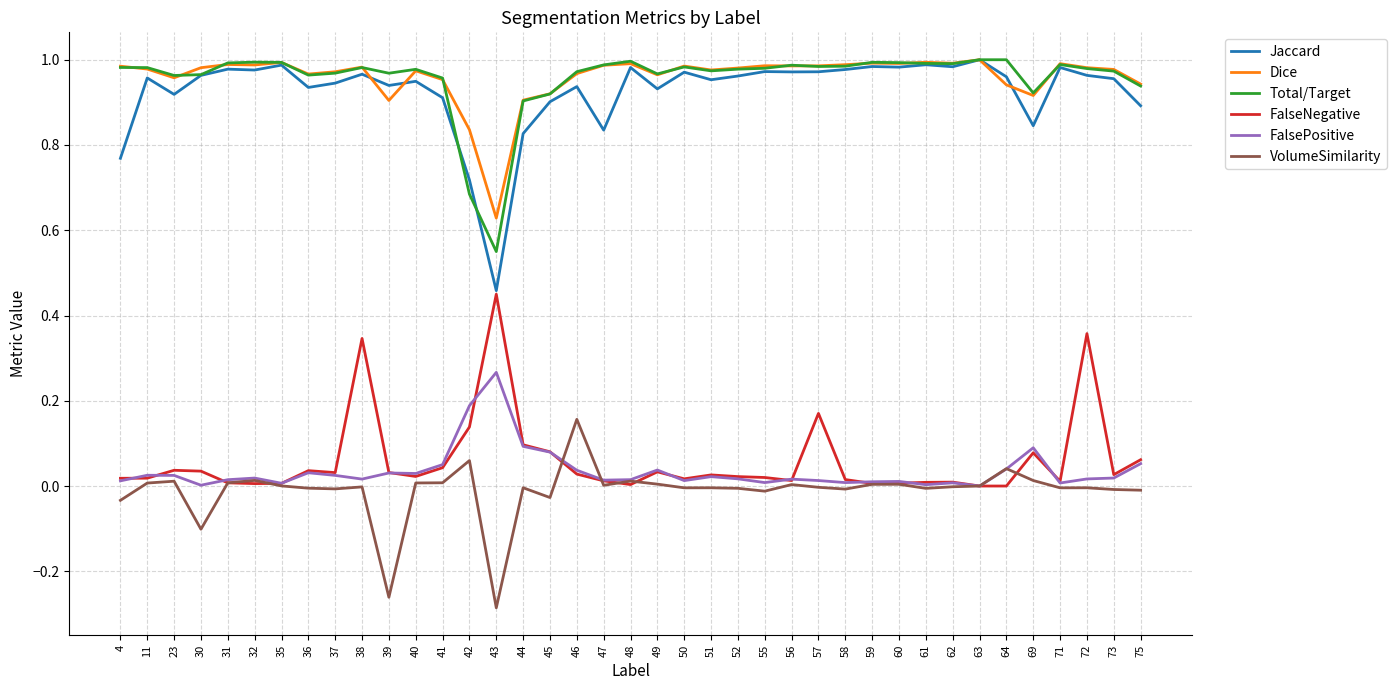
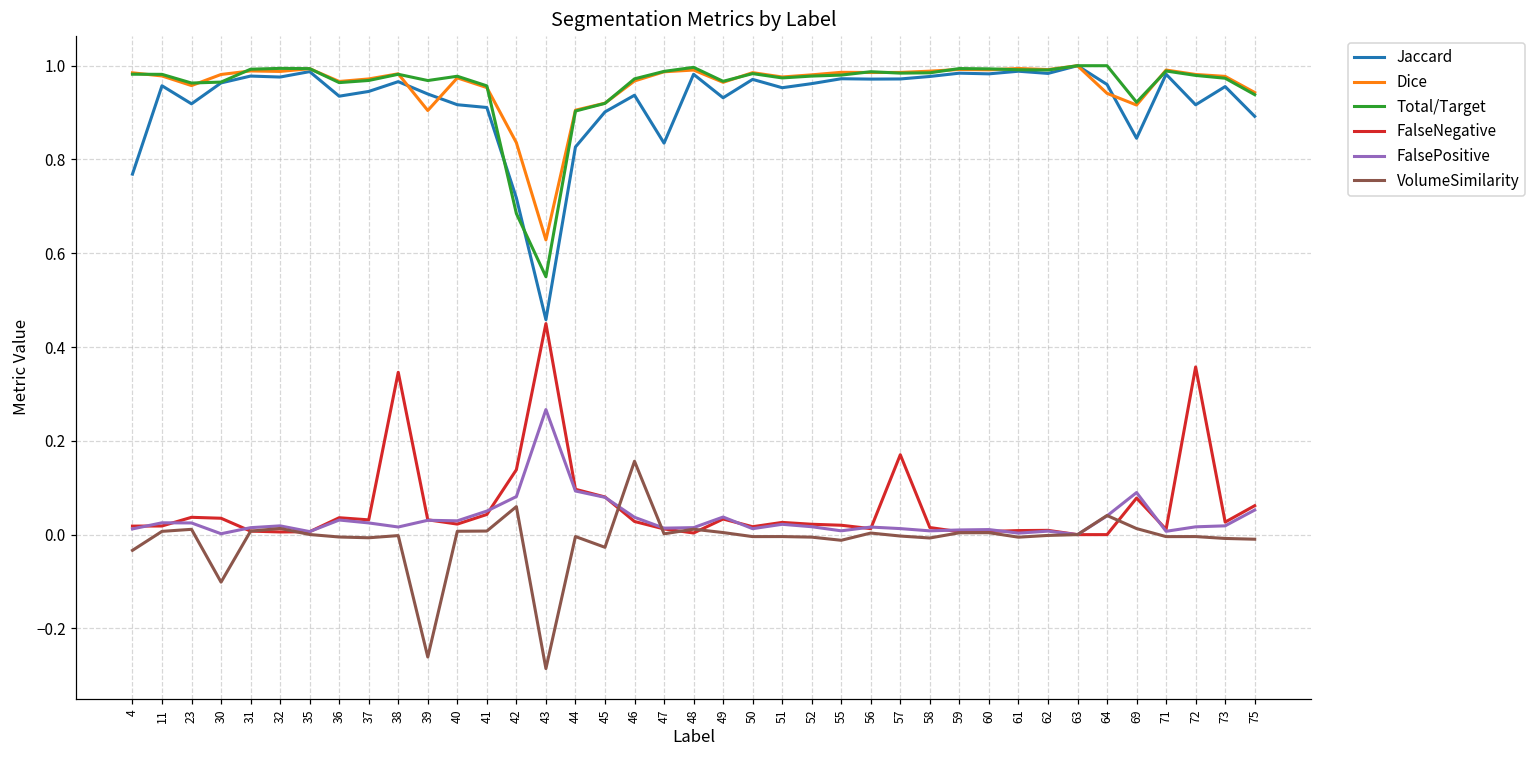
  {
    "Jaccard": {
      "4": 0.77,
      "11": 0.96,
      "23": 0.92,
      "31": 0.98,
      "32": 0.98,
      "35": 0.99,
      "36": 0.93,
      "37": 0.95,
      "38": 0.97,
      "39": 0.94,
-     "40": 0.95,
+     "40": 0.92,
      "41": 0.91,
      "42": 0.72,
      "43": 0.46,
      "44": 0.83,
      "45": 0.90,
      "46": 0.94,
      "47": 0.83,
      "48": 0.98,
      "49": 0.93,
      "50": 0.97,
      "51": 0.95,
      "52": 0.96,
      "55": 0.97,
      "56": 0.97,
      "57": 0.97,
      "58": 0.98,
      "59": 0.98,
      "60": 0.98,
      "62": 0.98,
      "64": 0.96,
      "69": 0.85,
      "71": 0.98,
-     "72": 0.96,
+     "72": 0.92,
      "73": 0.96,
      "75": 0.89
    },
    "Dice": {
      "30": 0.98,
      "32": 0.99,
      "39": 0.90,
      "42": 0.84,
      "43": 0.63,
      "55": 0.99,
      "64": 0.94
    },
    "Total/Target": {
      "32": 0.99,
      "39": 0.97,
      "42": 0.68,
      "43": 0.55,
      "55": 0.98,
      "64": 1.00
    },
    "FalseNegative": {
      "11": 0.02,
      "23": 0.04,
      "30": 0.03,
      "32": 0.01,
      "37": 0.03,
      "38": 0.35,
      "40": 0.02,
      "41": 0.04,
      "42": 0.14,
      "43": 0.45,
      "46": 0.03,
      "48": 0.00,
      "55": 0.02,
      "57": 0.17,
      "58": 0.02,
      "64": 0.00,
      "69": 0.08,
      "72": 0.36,
      "73": 0.03,
      "75": 0.06
    },
    "FalsePositive": {
      "11": 0.03,
      "23": 0.02,
      "30": 0.00,
      "31": 0.01,
      "37": 0.02,
      "38": 0.02,
      "40": 0.03,
      "41": 0.05,
-     "42": 0.19,
+     "42": 0.08,
      "43": 0.27,
      "46": 0.04,
      "55": 0.01,
      "57": 0.01,
      "58": 0.01,
      "69": 0.09,
      "72": 0.02,
      "73": 0.02,
      "75": 0.05
    },
    "VolumeSimilarity": {
      "4": -0.03,
      "11": 0.01,
      "23": 0.01,
      "30": -0.10,
      "36": -0.01,
      "37": -0.01,
      "38": 0.00,
      "39": -0.26,
      "40": 0.01,
      "41": 0.01,
      "42": 0.06,
      "43": -0.29,
      "44": 0.00,
      "45": -0.03,
      "46": 0.16,
      "47": 0.00,
      "49": 0.00,
      "50": 0.00,
      "51": 0.00,
      "52": -0.01,
      "55": -0.01,
      "56": 0.00,
      "57": 0.00,
      "58": -0.01,
      "61": -0.01,
      "62": 0.00,
      "69": 0.01,
      "71": 0.00,
      "72": 0.00,
      "73": -0.01,
      "75": -0.01
    }
  }
